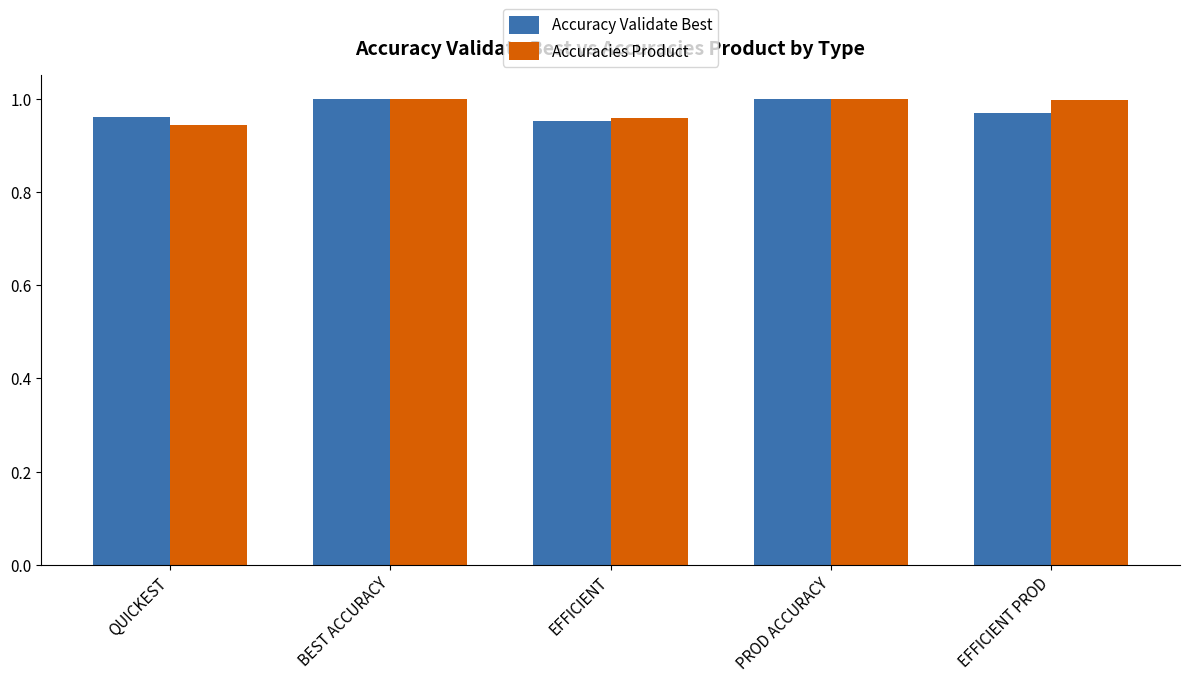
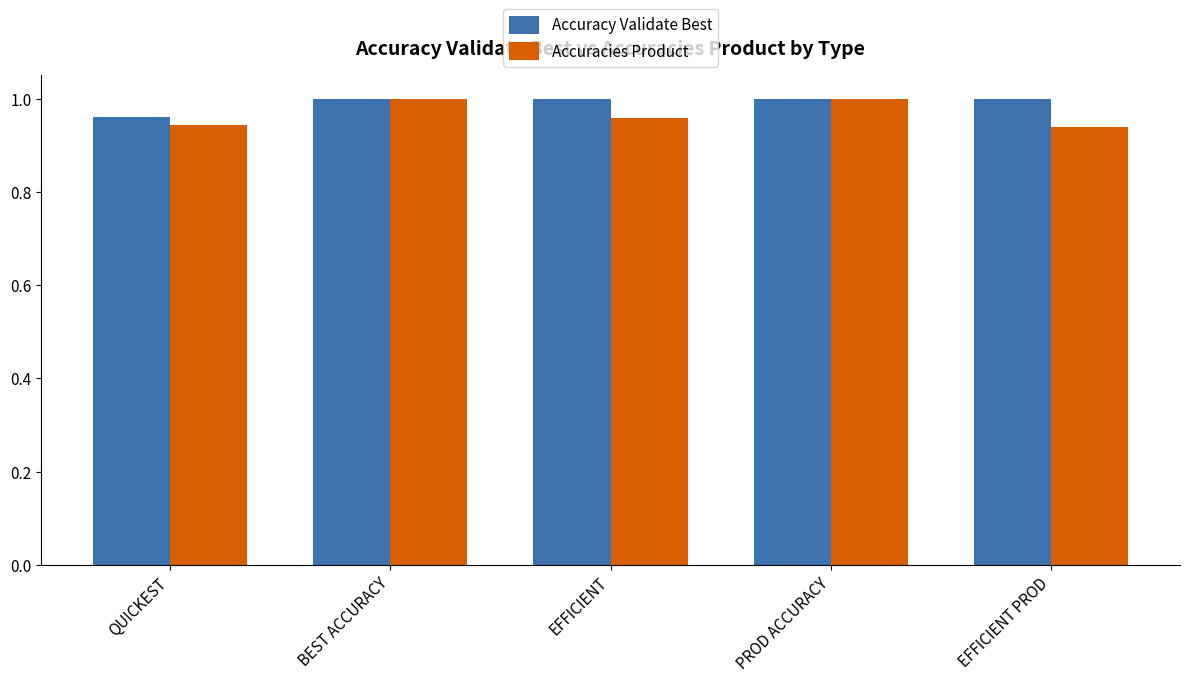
  {
    "Accuracy Validate Best": {
      "QUICKEST": 0.96,
      "BEST ACCURACY": 1.00,
-     "EFFICIENT": 0.95,
+     "EFFICIENT": 1.00,
      "PROD ACCURACY": 1.00,
-     "EFFICIENT PROD": 0.97
+     "EFFICIENT PROD": 1.00
    },
    "Accuracies Product": {
      "QUICKEST": 0.94,
      "BEST ACCURACY": 1.00,
      "EFFICIENT": 0.96,
      "PROD ACCURACY": 1.00,
-     "EFFICIENT PROD": 1.00
+     "EFFICIENT PROD": 0.94
    }
  }
